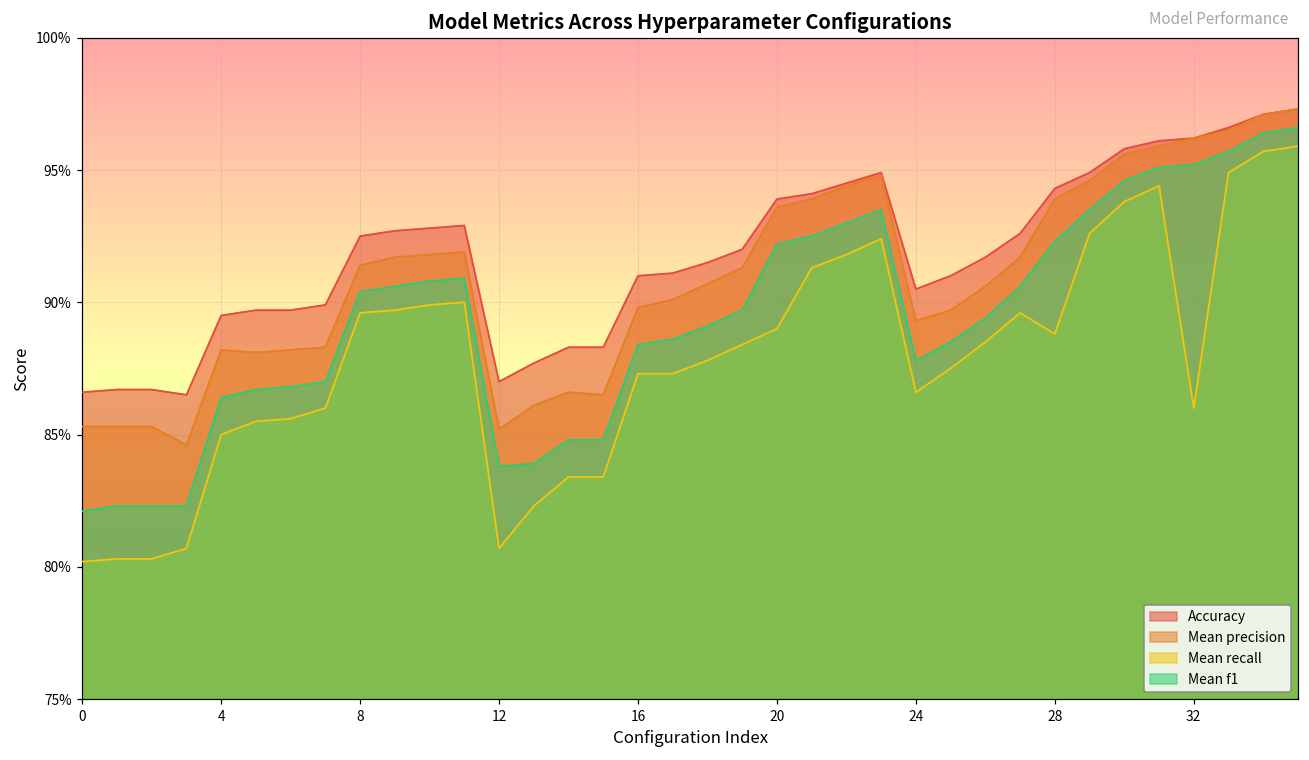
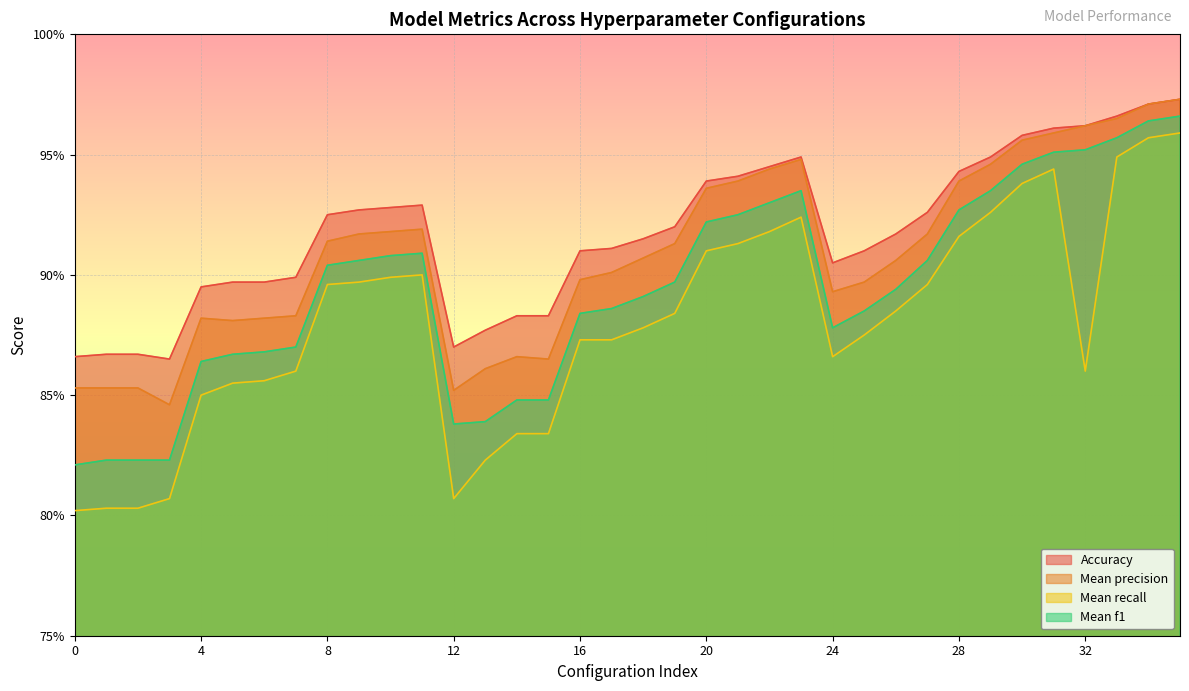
  {
    "Mean recall": {
      "0": "80.2%",
      "4": "85.0%",
      "8": "89.6%",
      "12": "80.7%",
      "16": "87.3%",
-     "20": "89.0%",
+     "20": "91.0%",
      "24": "86.6%",
-     "28": "88.8%",
+     "28": "91.6%",
      "32": "86.0%"
    },
    "Mean f1": {
      "0": "82.1%",
      "4": "86.4%",
      "8": "90.4%",
      "12": "83.8%",
      "16": "88.4%",
      "20": "92.2%",
      "24": "87.8%",
-     "28": "92.3%",
+     "28": "92.7%",
      "32": "95.2%"
    }
  }
